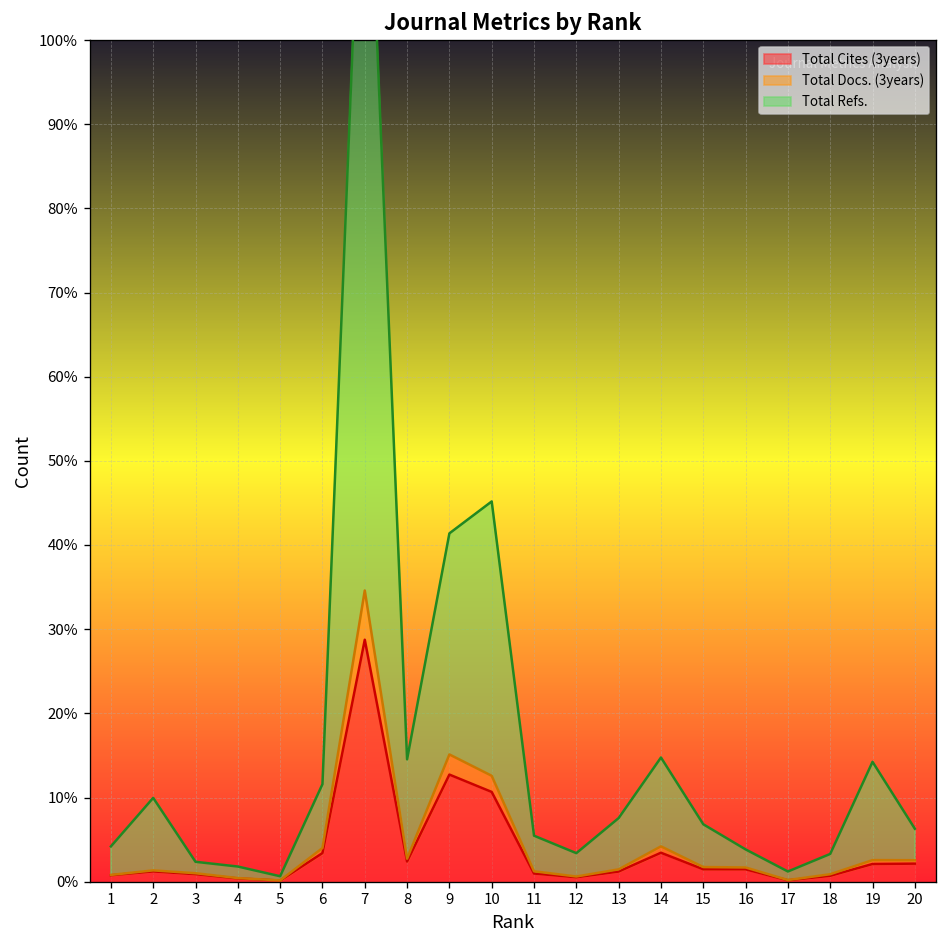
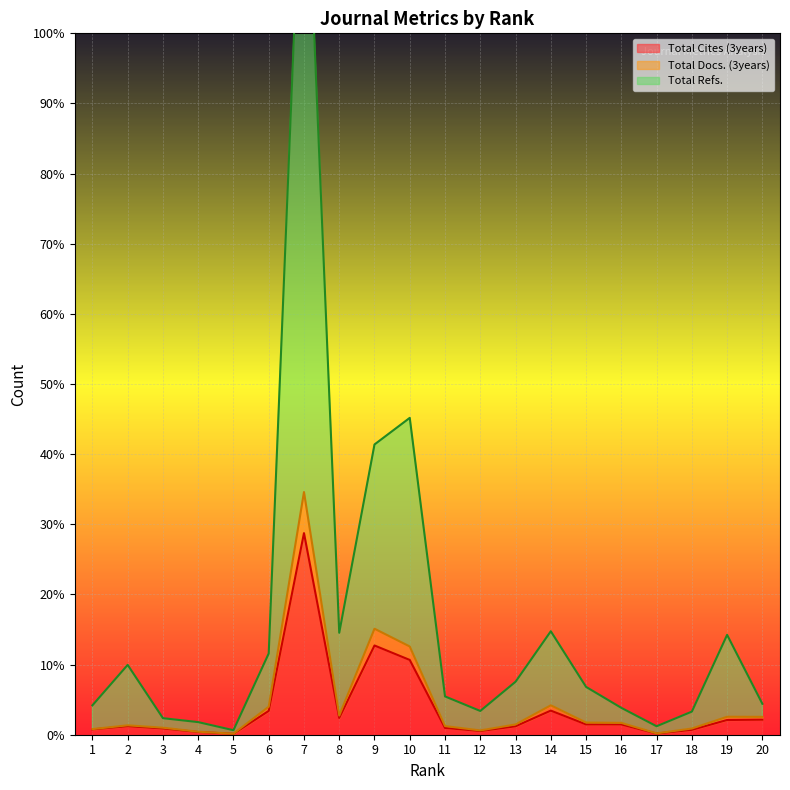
  {
    "Total Cites (3years)": {
      "6": "3%",
      "7": "29%",
      "9": "13%",
      "10": "11%",
      "14": "3%",
      "19": "2%",
      "20": "2%"
    },
    "Total Docs. (3years)": {
      "6": "1%",
      "7": "6%",
      "9": "2%",
      "10": "2%",
      "14": "1%",
      "19": "0%",
      "20": "0%"
    },
    "Total Refs.": {
      "1": "3%",
      "2": "9%",
      "3": "1%",
      "4": "1%",
      "5": "0%",
      "6": "8%",
      "8": "12%",
      "9": "26%",
      "10": "33%",
      "11": "4%",
      "12": "3%",
      "13": "6%",
      "14": "11%",
      "15": "5%",
      "16": "2%",
      "17": "1%",
      "18": "2%",
      "19": "12%",
-     "20": "4%"
+     "20": "2%"
    }
  }
